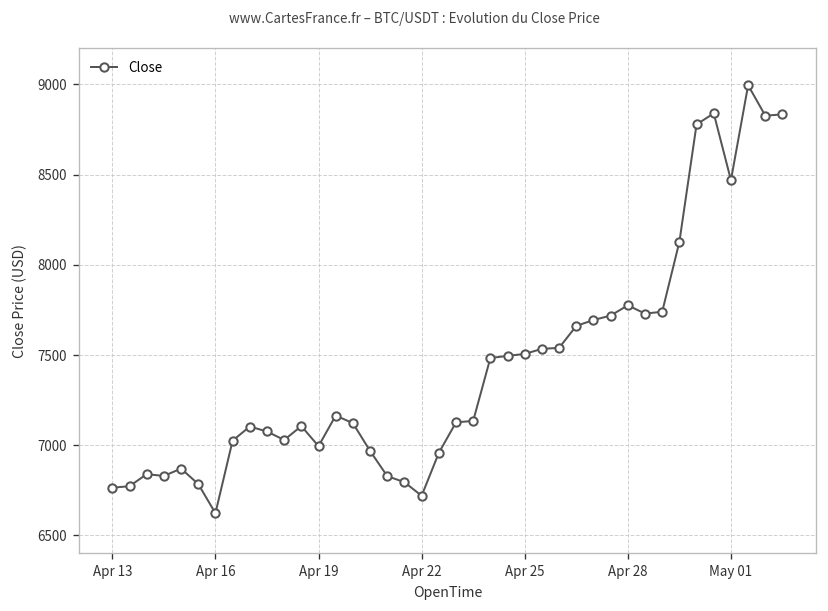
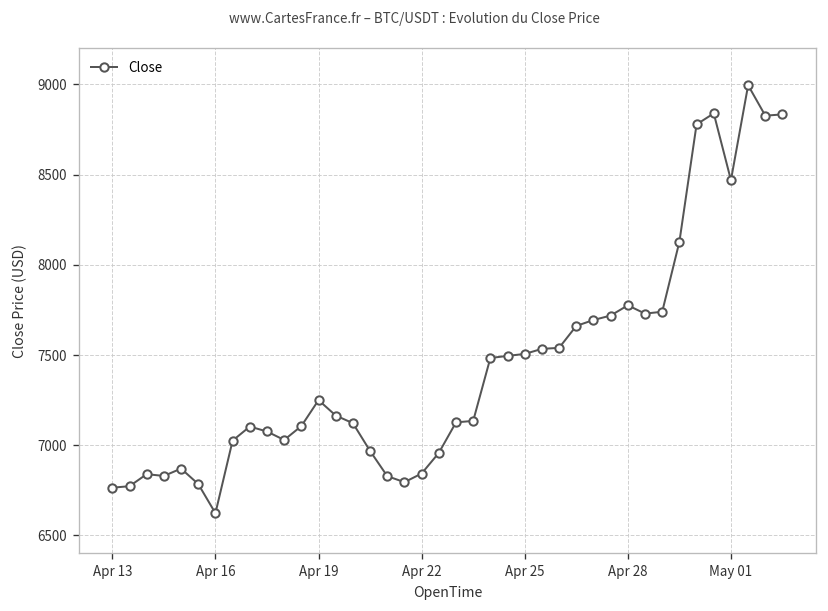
  {
    "Apr 13": 6760,
    "Apr 16": 6620,
-   "Apr 19": 6990,
-   "Apr 22": 6720,
+   "Apr 19": 7250,
+   "Apr 22": 6840,
    "Apr 25": 7510,
    "Apr 28": 7770,
    "May 01": 8470
  }
